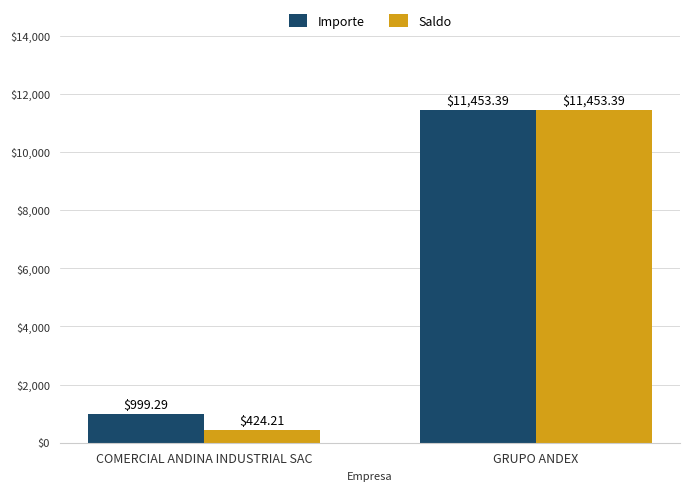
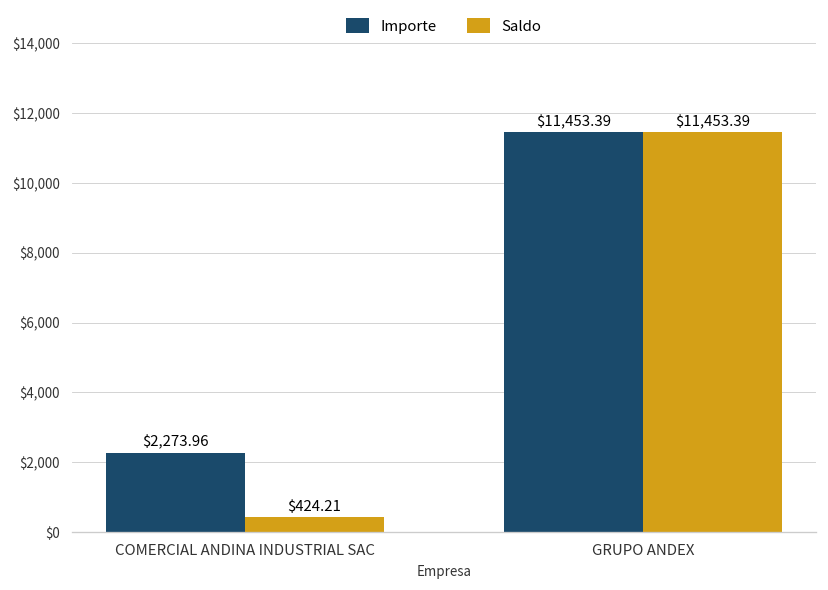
  {
    "Importe": {
-     "COMERCIAL ANDINA INDUSTRIAL SAC": "$999.29",
+     "COMERCIAL ANDINA INDUSTRIAL SAC": "$2,273.96",
      "GRUPO ANDEX": "$11,453.39"
    },
    "Saldo": {
      "COMERCIAL ANDINA INDUSTRIAL SAC": "$424.21",
      "GRUPO ANDEX": "$11,453.39"
    }
  }
